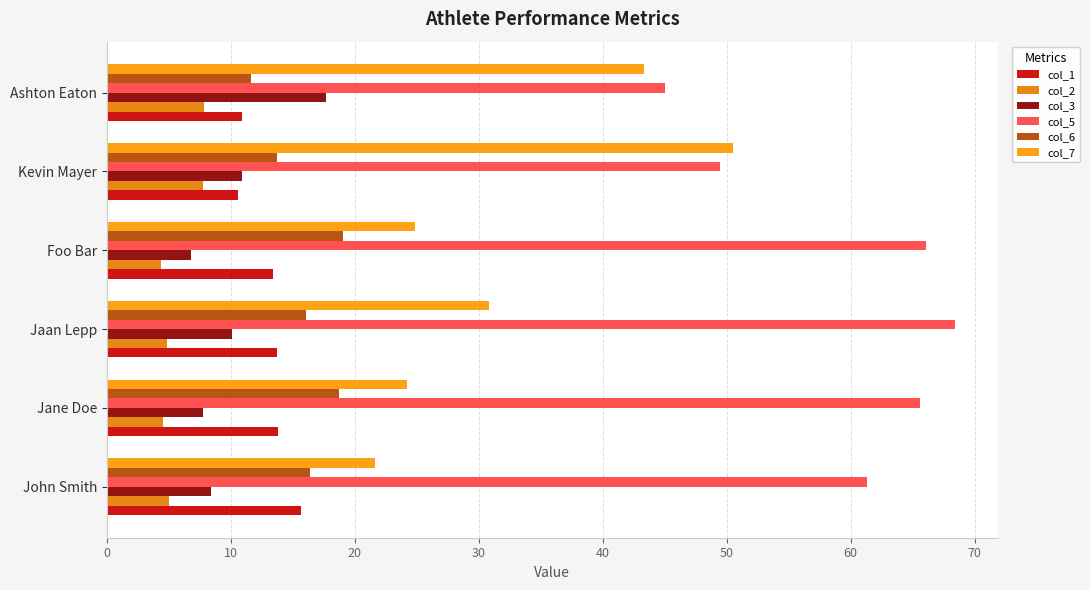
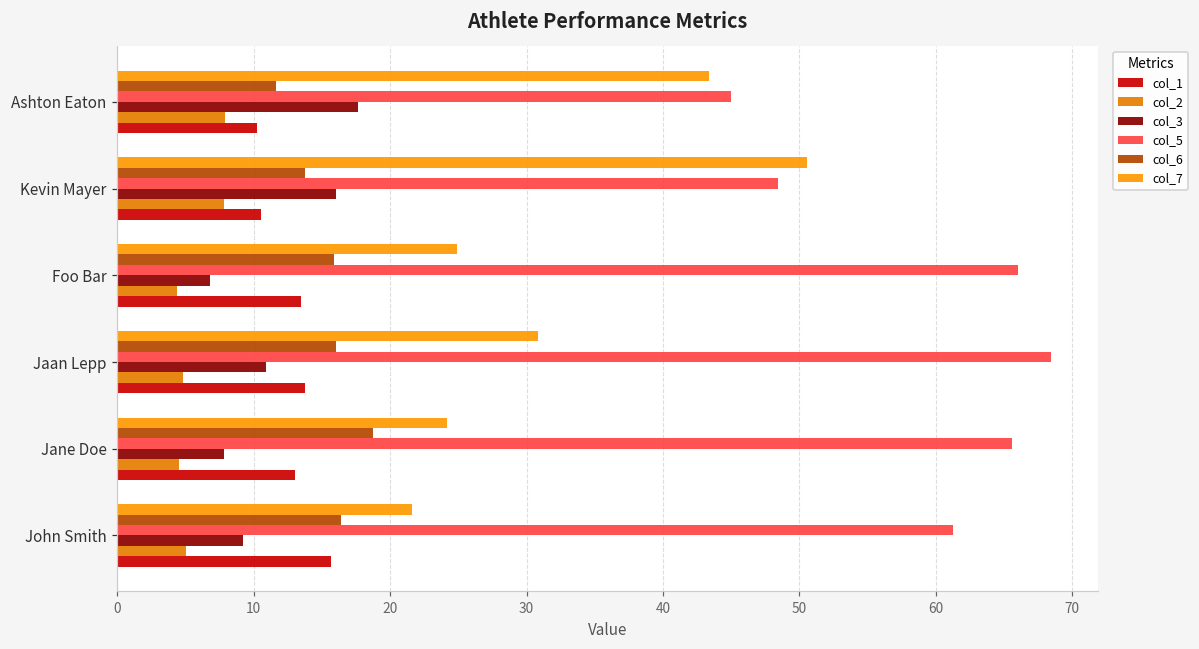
  {
    "col_1": {
-     "Ashton Eaton": 10.9,
+     "Ashton Eaton": 10.2,
      "Kevin Mayer": 10.6,
      "Foo Bar": 13.4,
      "Jaan Lepp": 13.8,
-     "Jane Doe": 13.8,
+     "Jane Doe": 13.0,
      "John Smith": 15.7
    },
    "col_3": {
      "Ashton Eaton": 17.7,
-     "Kevin Mayer": 10.9,
+     "Kevin Mayer": 16.0,
      "Foo Bar": 6.8,
-     "Jaan Lepp": 10.1,
+     "Jaan Lepp": 10.9,
      "Jane Doe": 7.8,
-     "John Smith": 8.4
+     "John Smith": 9.2
    },
    "col_5": {
      "Ashton Eaton": 45.0,
-     "Kevin Mayer": 49.5,
+     "Kevin Mayer": 48.4,
      "Foo Bar": 66.1,
      "Jaan Lepp": 68.4,
      "Jane Doe": 65.6,
      "John Smith": 61.3
    },
    "col_6": {
      "Ashton Eaton": 11.7,
      "Kevin Mayer": 13.8,
-     "Foo Bar": 19.1,
+     "Foo Bar": 15.9,
      "Jaan Lepp": 16.0,
      "Jane Doe": 18.7,
      "John Smith": 16.4
    }
  }
